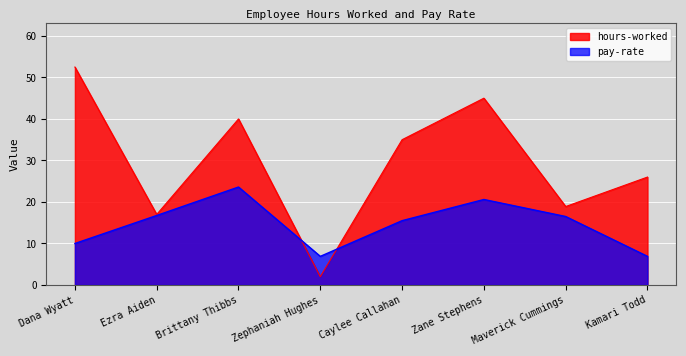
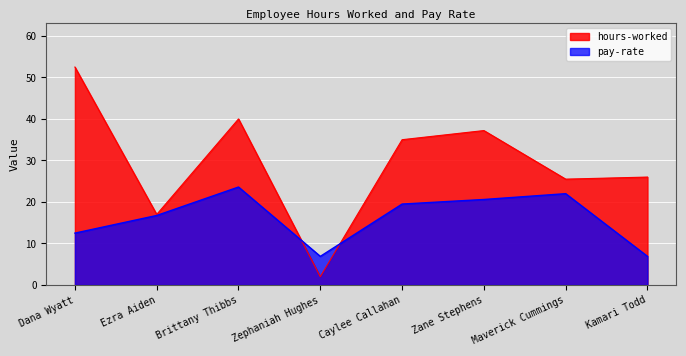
  {
    "hours-worked": {
      "Dana Wyatt": 53,
      "Brittany Thibbs": 40,
      "Zephaniah Hughes": 2,
      "Caylee Callahan": 35,
-     "Zane Stephens": 45,
-     "Maverick Cummings": 19,
+     "Zane Stephens": 37,
+     "Maverick Cummings": 26,
      "Kamari Todd": 26
    },
    "pay-rate": {
-     "Dana Wyatt": 10,
+     "Dana Wyatt": 13,
      "Brittany Thibbs": 24,
      "Zephaniah Hughes": 7,
-     "Caylee Callahan": 16,
+     "Caylee Callahan": 20,
      "Zane Stephens": 21,
-     "Maverick Cummings": 17,
+     "Maverick Cummings": 22,
      "Kamari Todd": 7
    }
  }
